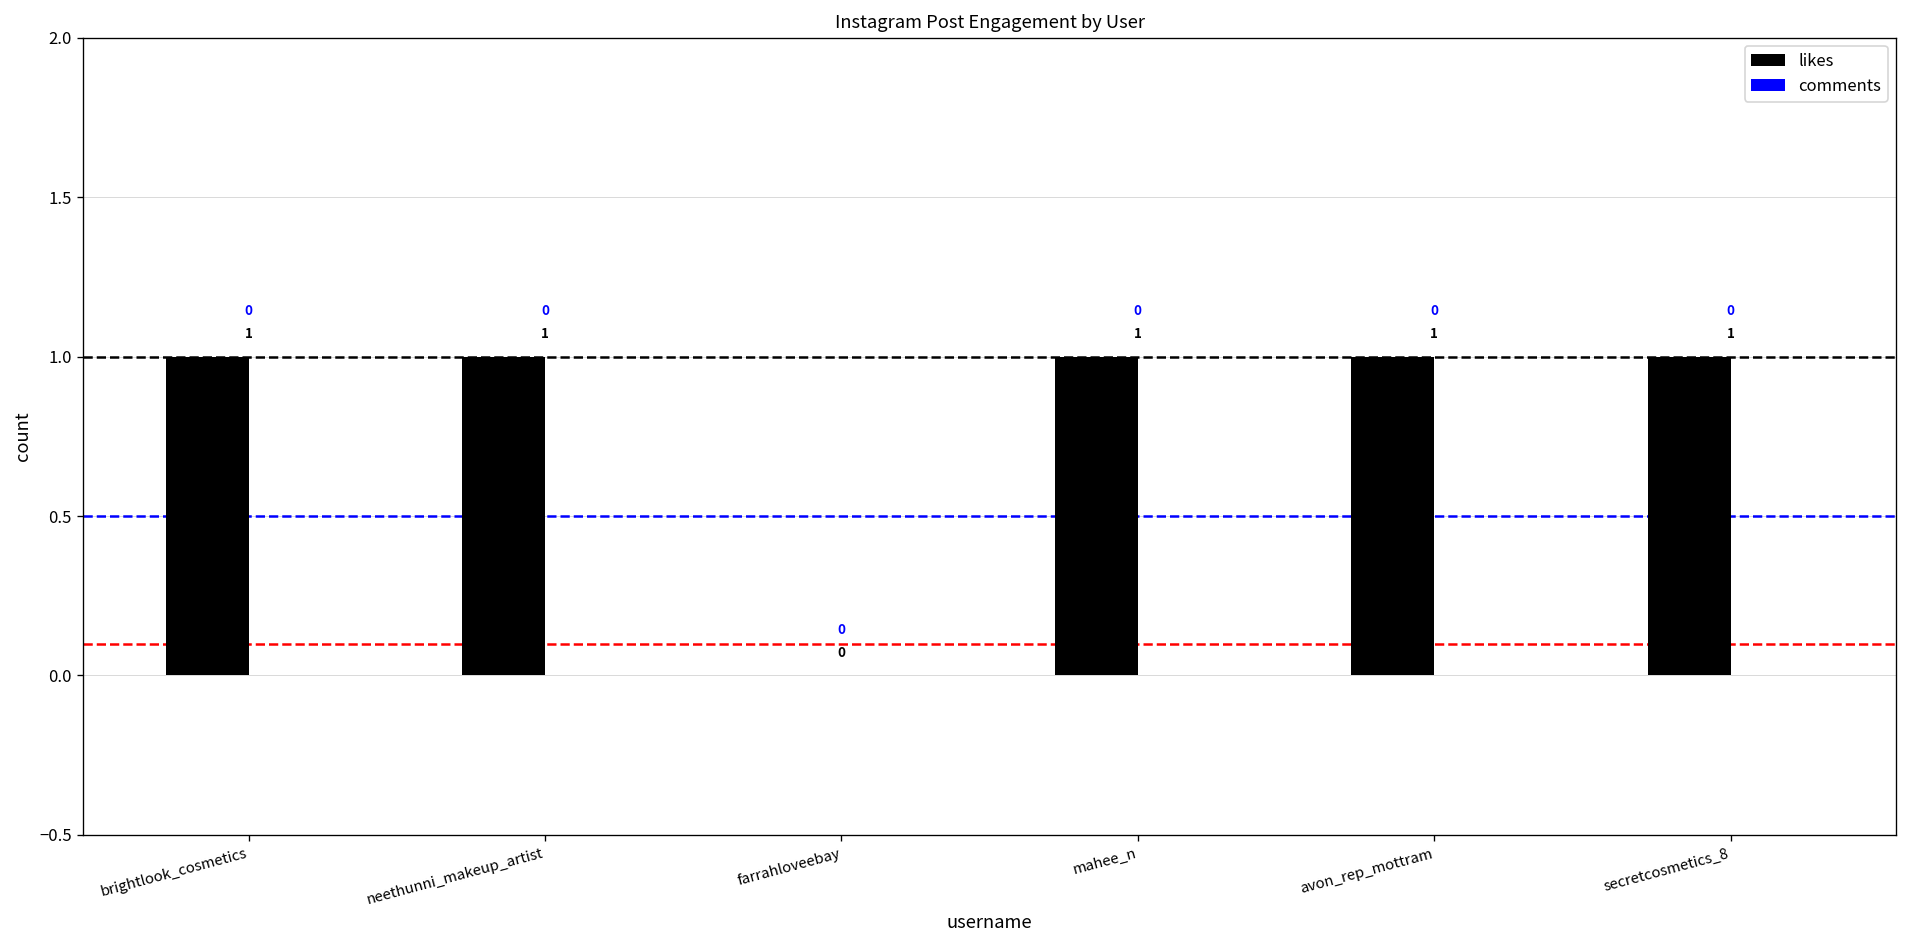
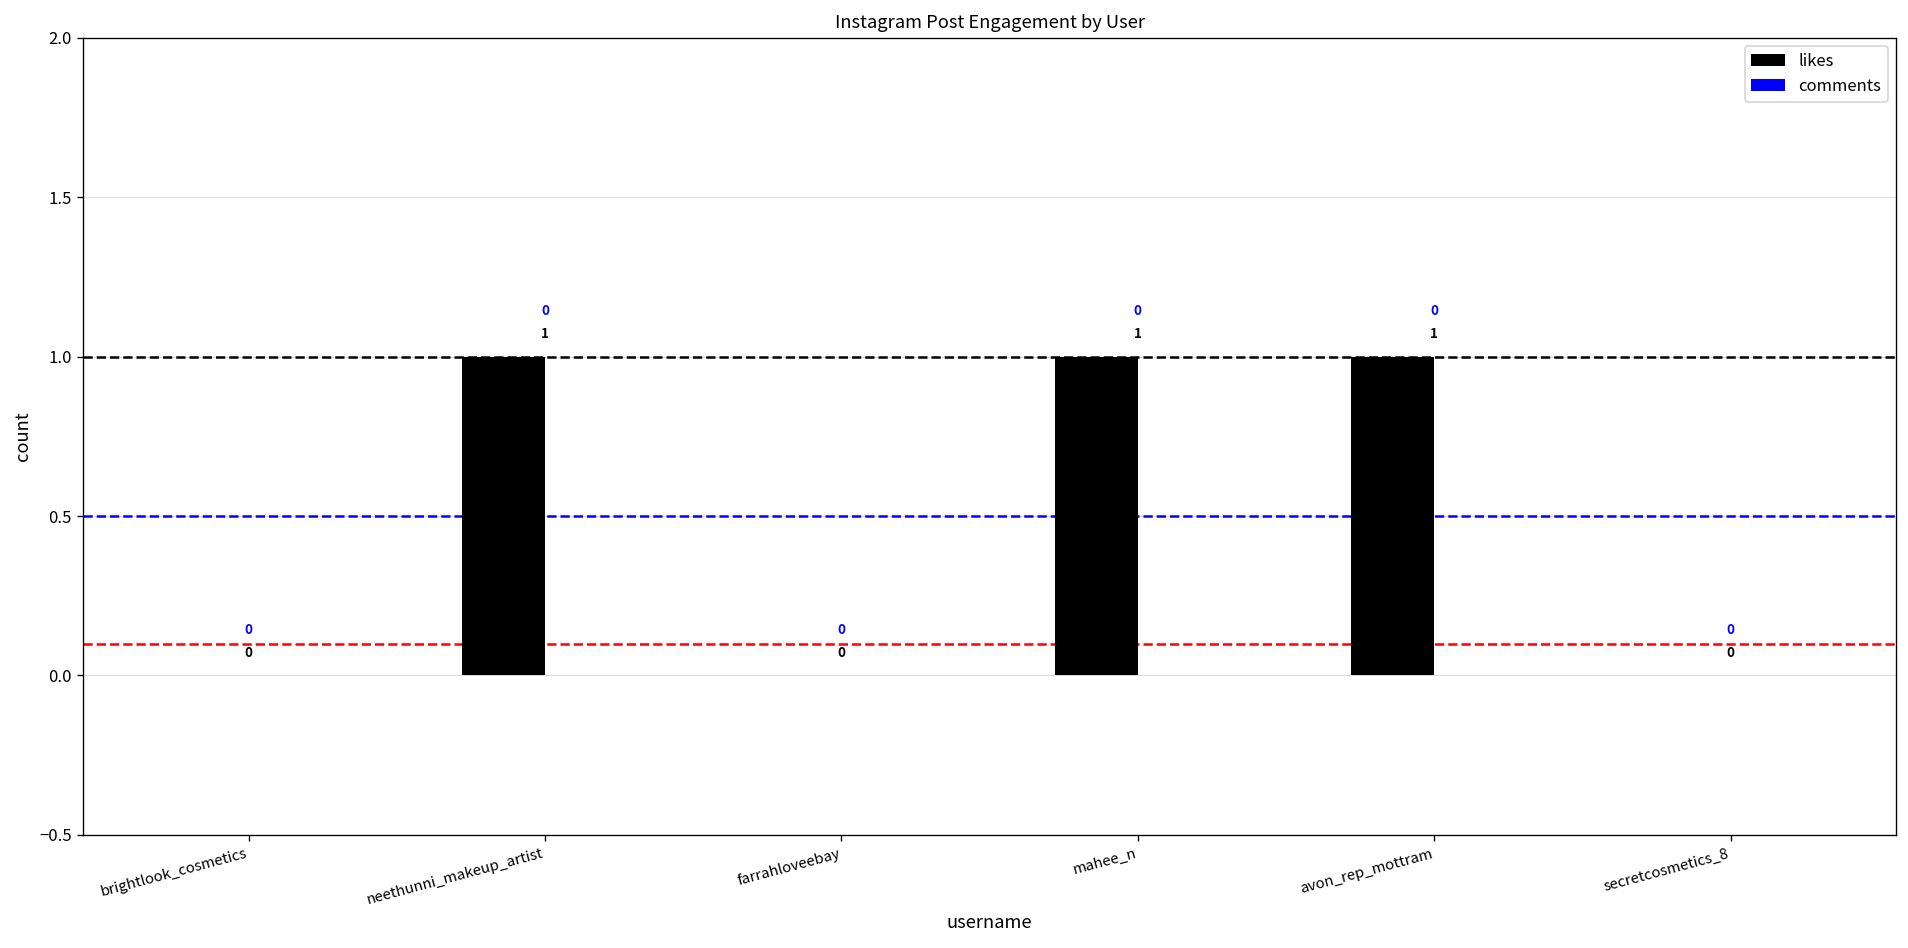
  {
    "likes": {
-     "brightlook_cosmetics": 1,
-     "secretcosmetics_8": 1
+     "brightlook_cosmetics": 0,
+     "secretcosmetics_8": 0
    },
    "comments": {
      "brightlook_cosmetics": 0.00,
      "neethunni_makeup_artist": 0.00,
      "mahee_n": 0.00,
      "avon_rep_mottram": 0.00,
      "secretcosmetics_8": 0.00
    }
  }
